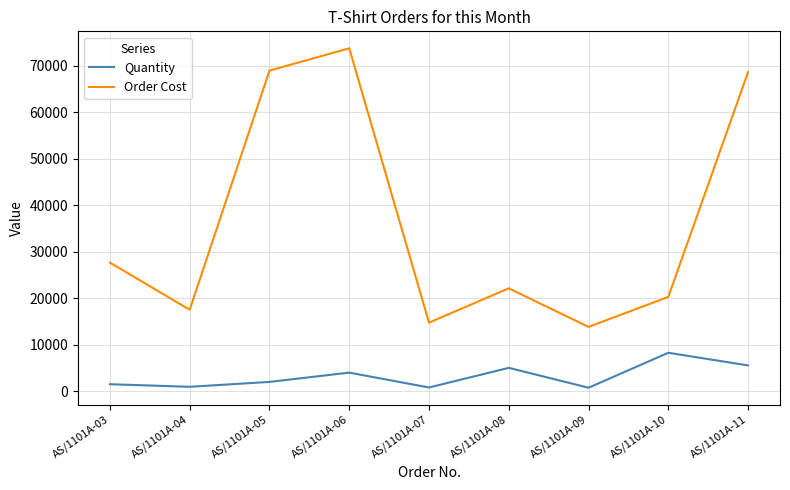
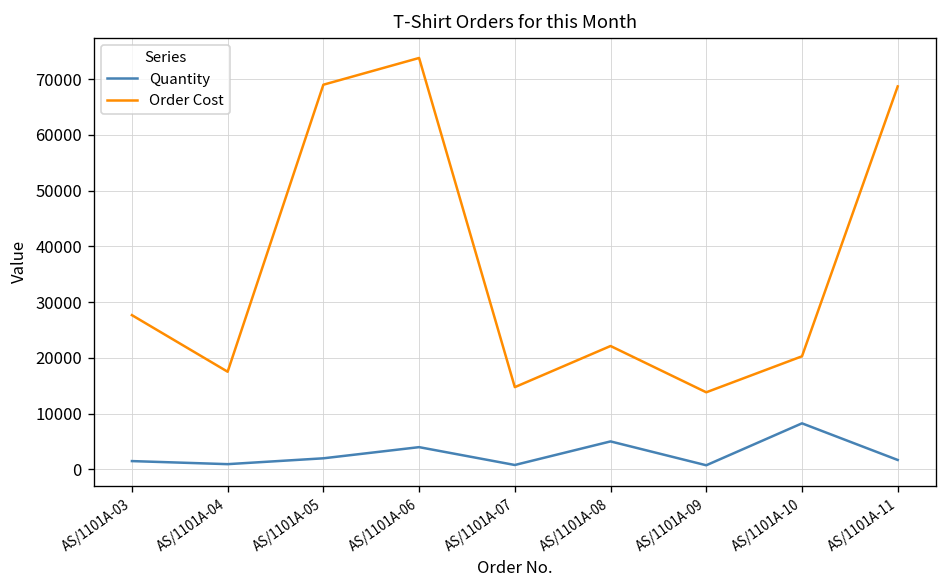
  {
    "Quantity": {
      "AS/1101A-03": 2000,
      "AS/1101A-04": 1000,
      "AS/1101A-05": 2000,
      "AS/1101A-06": 4000,
      "AS/1101A-07": 1000,
      "AS/1101A-08": 5000,
      "AS/1101A-09": 1000,
      "AS/1101A-10": 8000,
-     "AS/1101A-11": 6000
+     "AS/1101A-11": 2000
    },
    "Order Cost": {
      "AS/1101A-03": 28000,
      "AS/1101A-04": 18000,
      "AS/1101A-05": 69000,
      "AS/1101A-06": 74000,
      "AS/1101A-07": 15000,
      "AS/1101A-08": 22000,
      "AS/1101A-09": 14000,
      "AS/1101A-10": 20000,
      "AS/1101A-11": 69000
    }
  }
